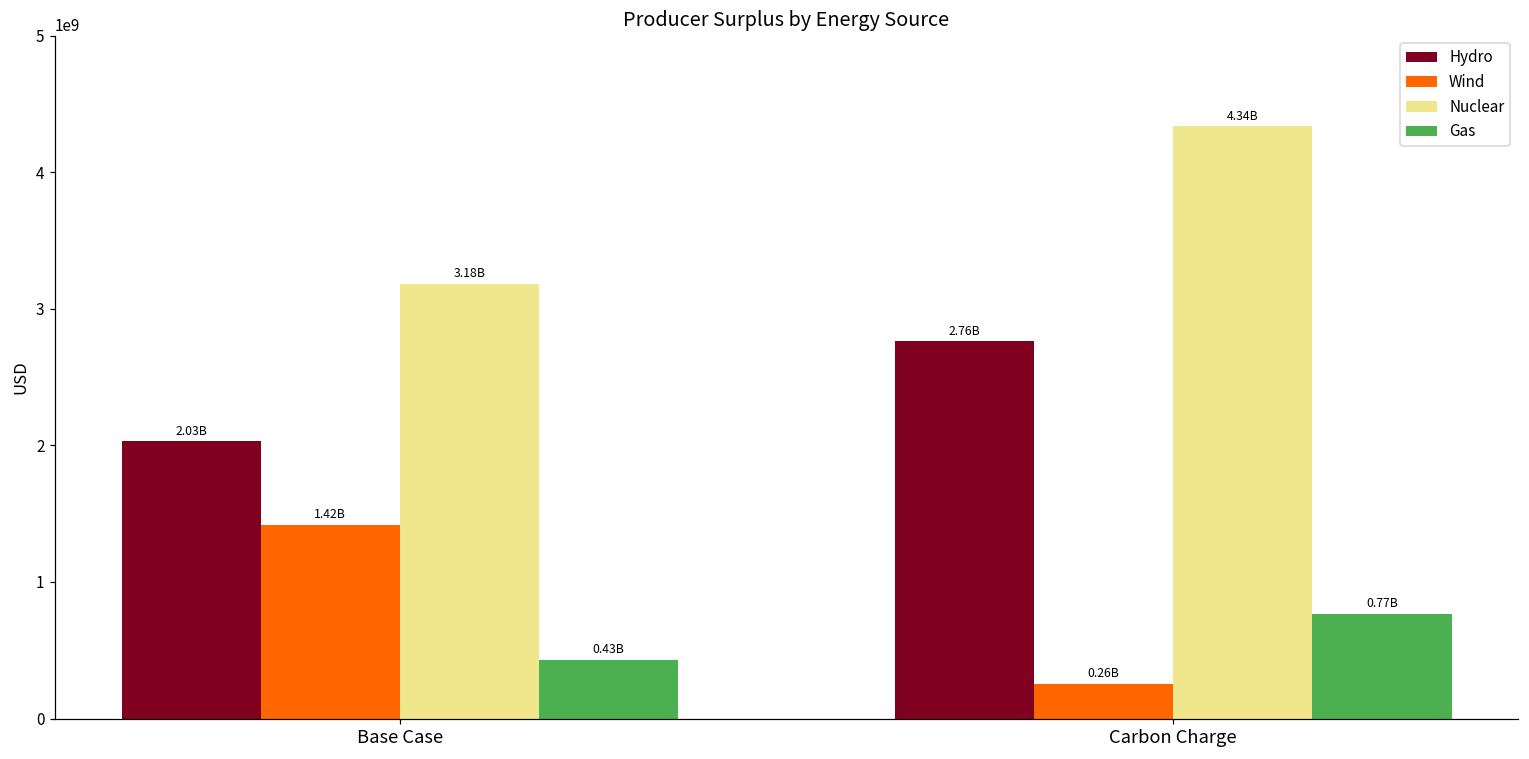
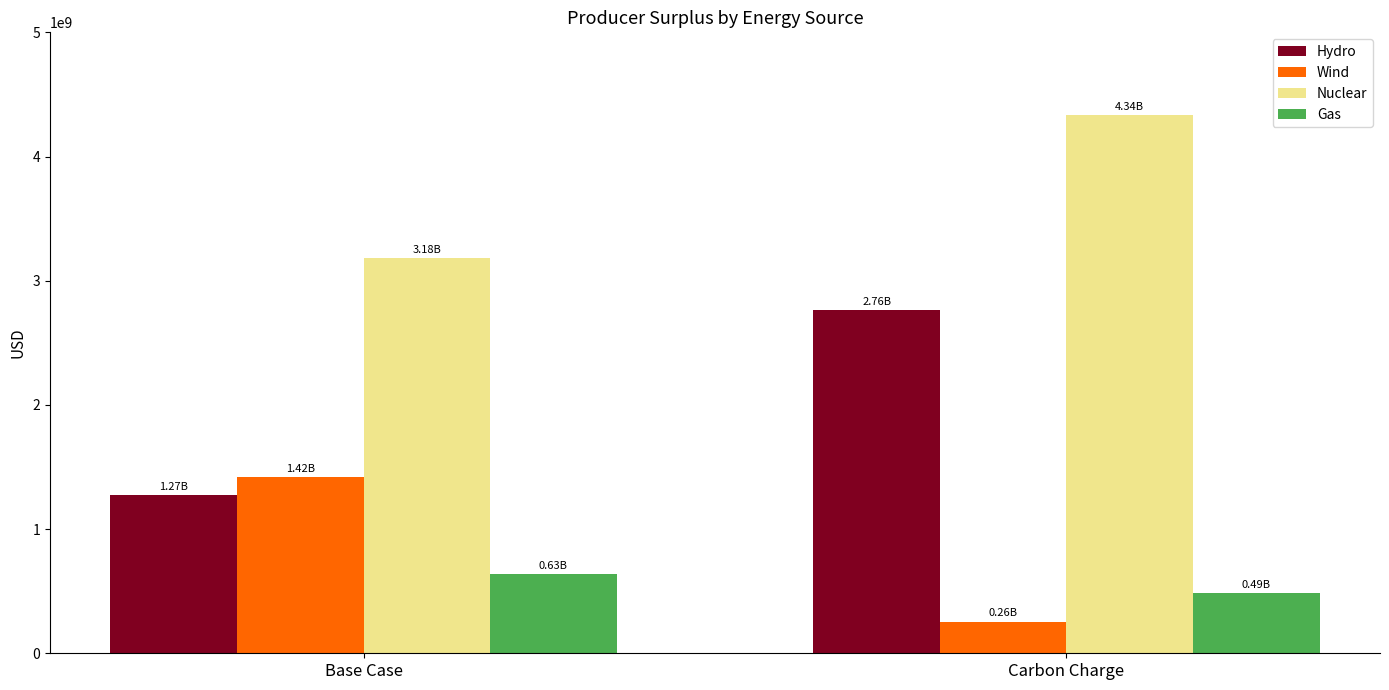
  {
    "Hydro": {
-     "Base Case": "2.03B",
+     "Base Case": "1.27B",
      "Carbon Charge": "2.76B"
    },
    "Wind": {
      "Base Case": "1.42B",
      "Carbon Charge": "0.26B"
    },
    "Nuclear": {
      "Base Case": "3.18B",
      "Carbon Charge": "4.34B"
    },
    "Gas": {
-     "Base Case": "0.43B",
-     "Carbon Charge": "0.77B"
+     "Base Case": "0.63B",
+     "Carbon Charge": "0.49B"
    }
  }
